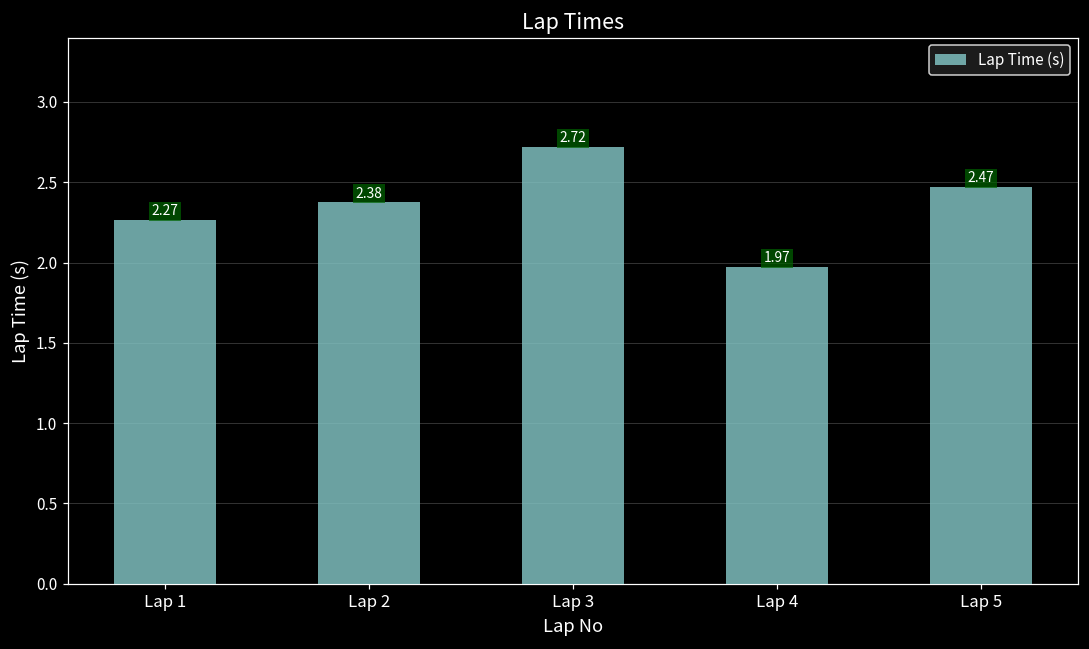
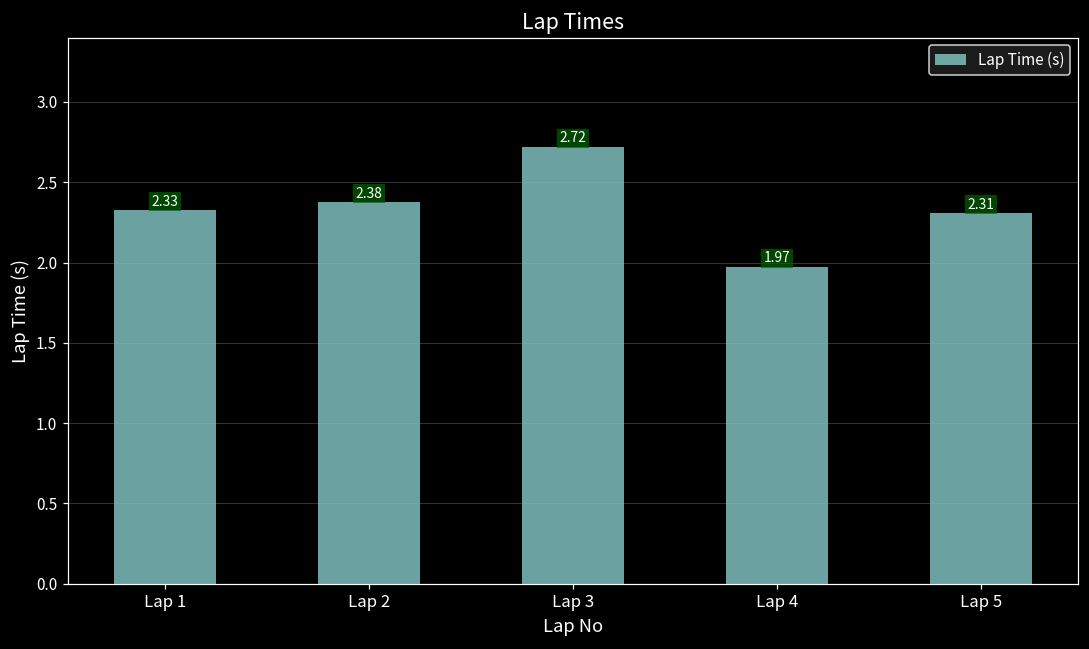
  {
-   "Lap 1": 2.27,
-   "Lap 5": 2.47
+   "Lap 1": 2.33,
+   "Lap 5": 2.31
  }
